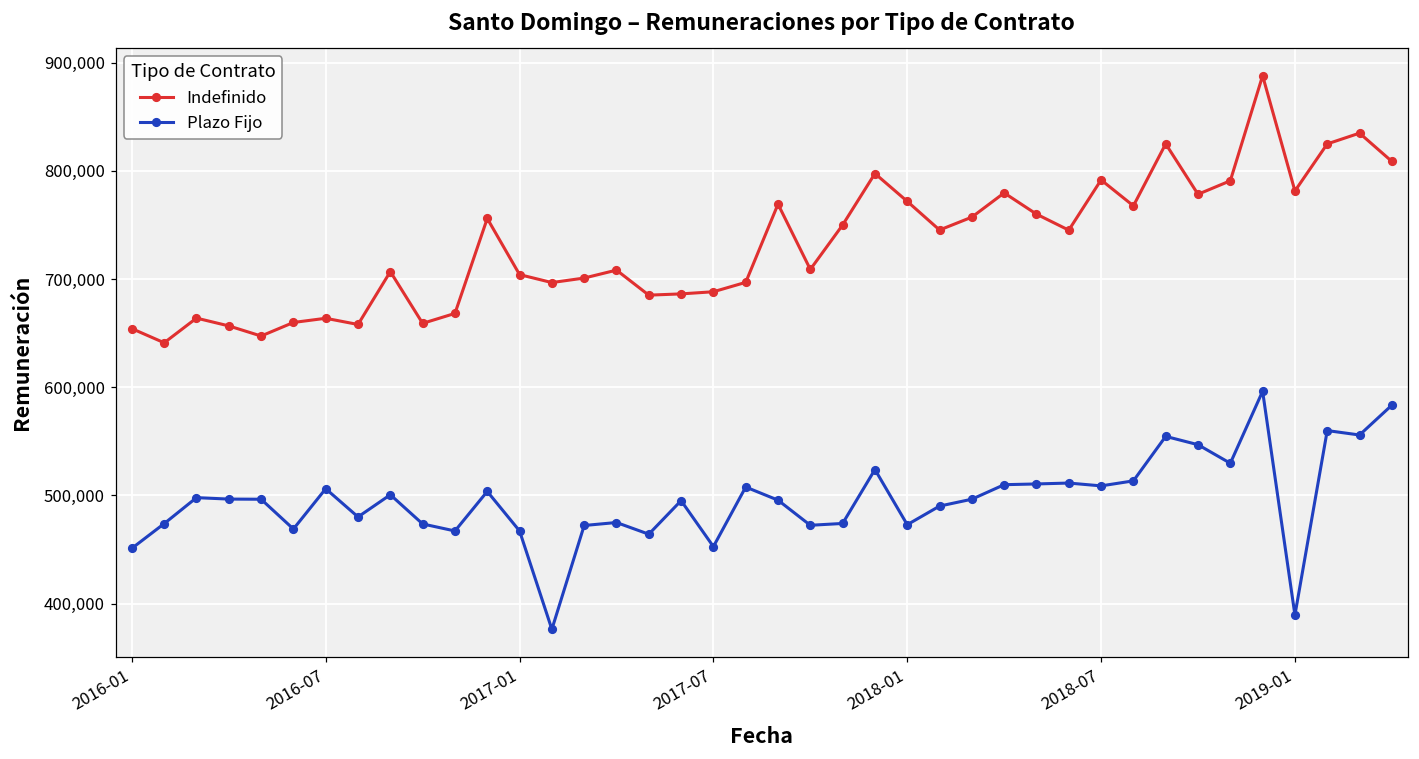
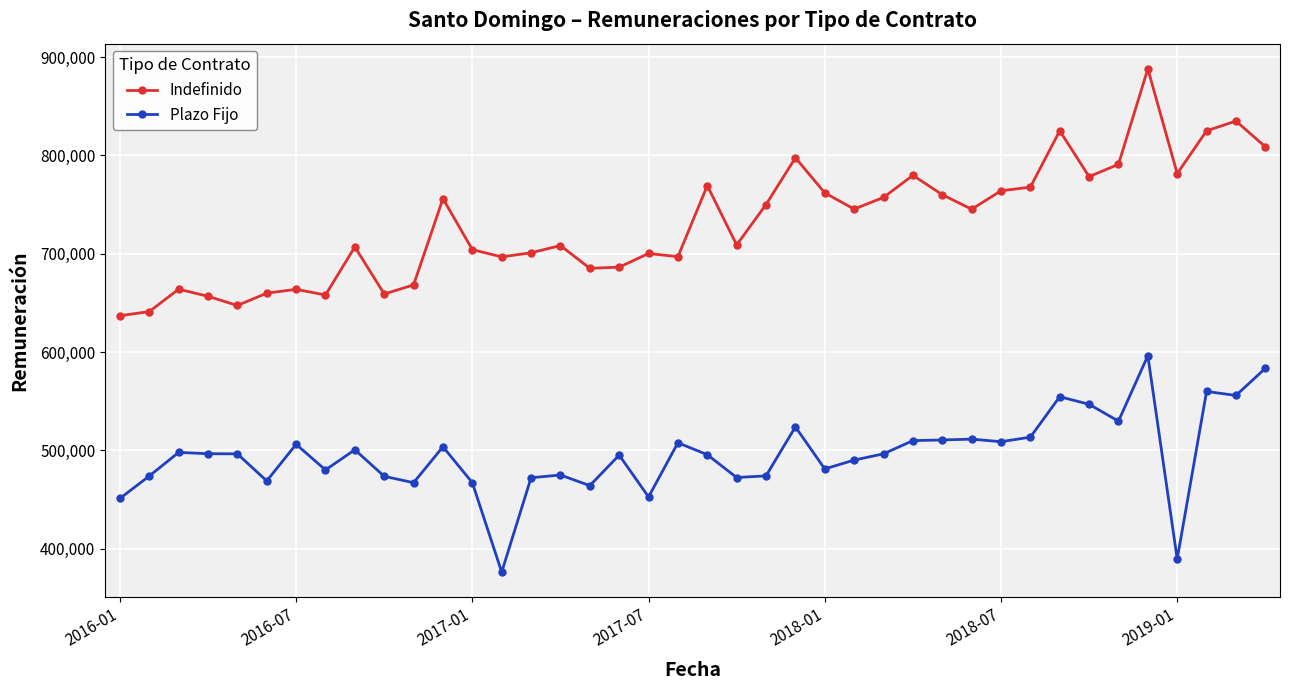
  {
    "Indefinido": {
-     "2016-01": "650,000",
+     "2016-01": "640,000",
      "2016-07": "660,000",
      "2017-01": "700,000",
-     "2017-07": "690,000",
-     "2018-01": "770,000",
-     "2018-07": "790,000",
+     "2017-07": "700,000",
+     "2018-01": "760,000",
+     "2018-07": "760,000",
      "2019-01": "780,000"
    },
    "Plazo Fijo": {
      "2016-01": "450,000",
      "2016-07": "510,000",
      "2017-01": "470,000",
      "2017-07": "450,000",
-     "2018-01": "470,000",
+     "2018-01": "480,000",
      "2018-07": "510,000",
      "2019-01": "390,000"
    }
  }
